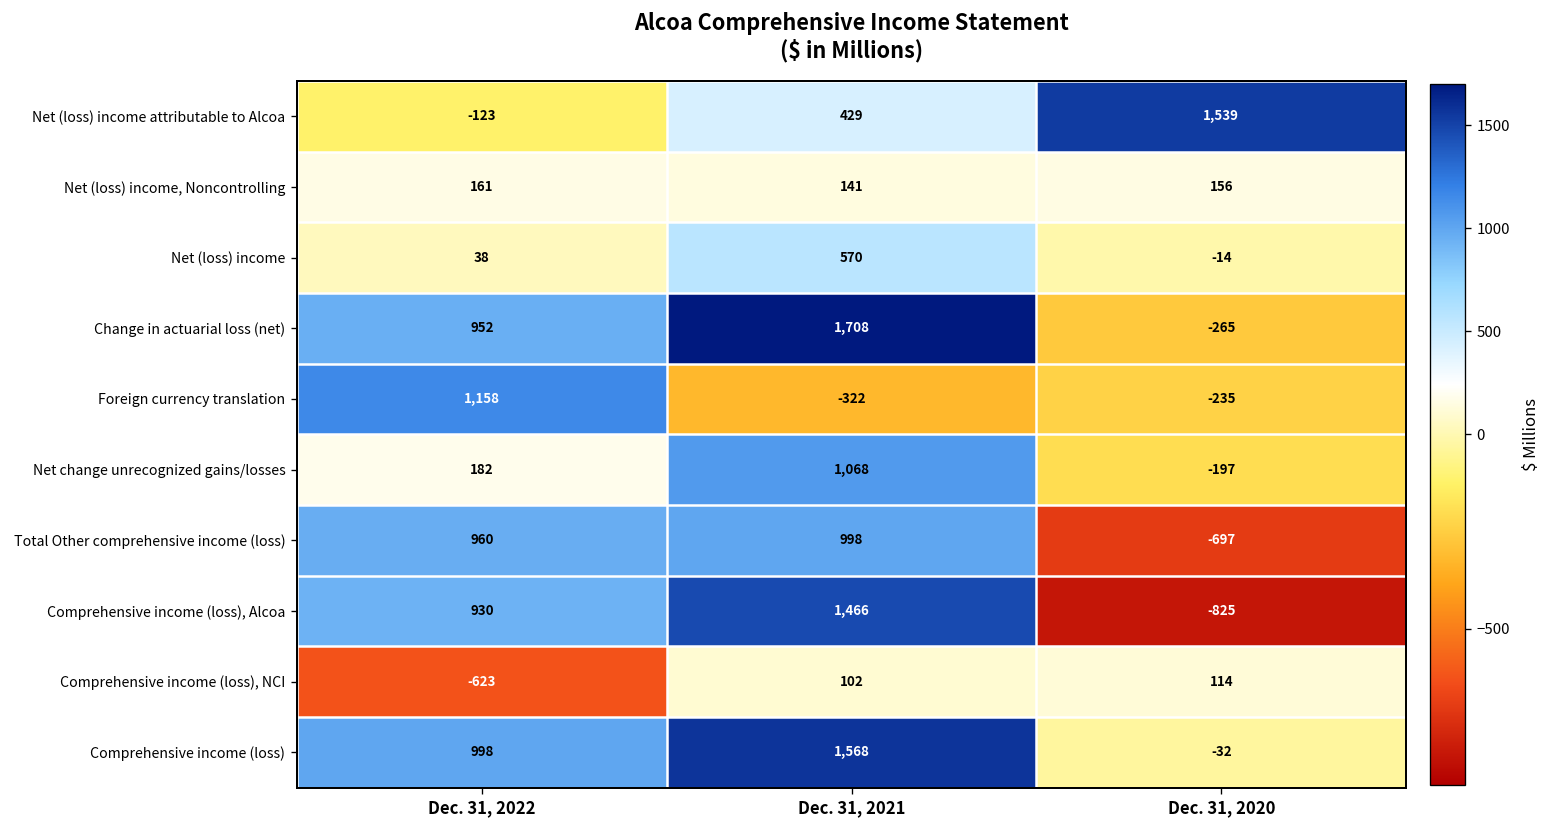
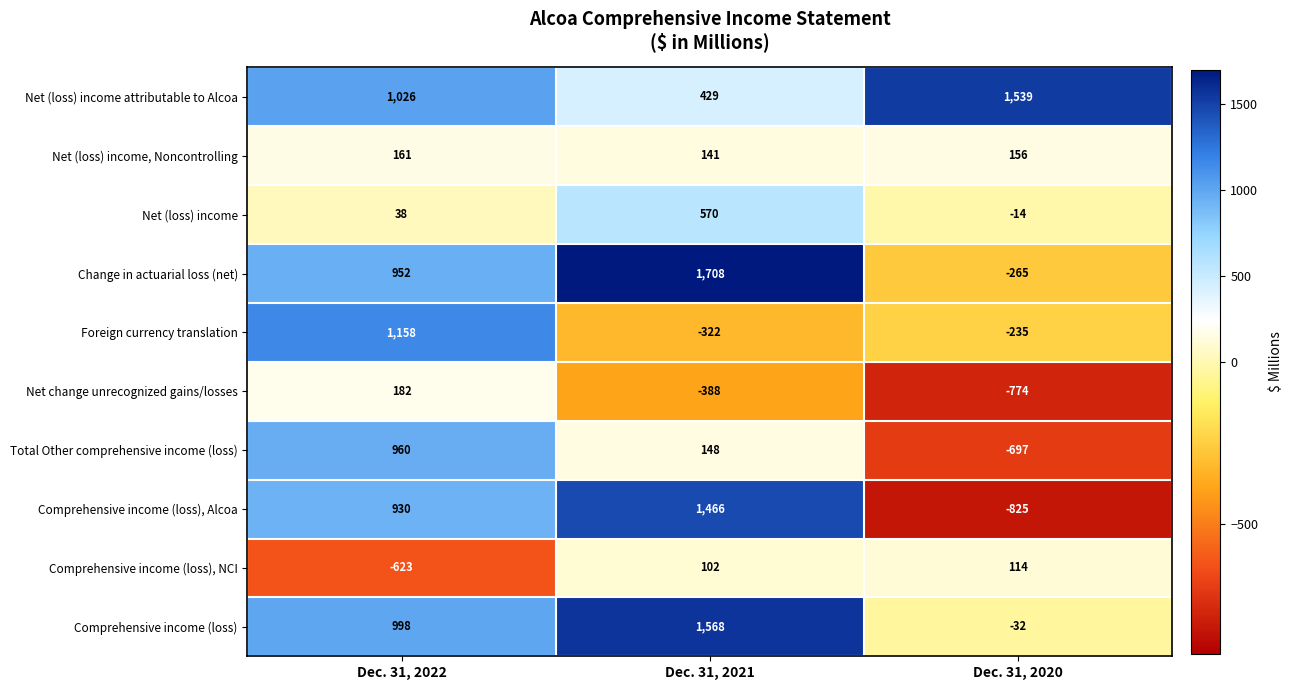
  {
    "Net (loss) income attributable to Alcoa": {
-     "Dec. 31, 2022": "-123",
+     "Dec. 31, 2022": "1,026",
      "Dec. 31, 2021": "429",
      "Dec. 31, 2020": "1,539"
    },
    "Net (loss) income, Noncontrolling": {
      "Dec. 31, 2022": "161",
      "Dec. 31, 2021": "141",
      "Dec. 31, 2020": "156"
    },
    "Net (loss) income": {
      "Dec. 31, 2022": "38",
      "Dec. 31, 2021": "570",
      "Dec. 31, 2020": "-14"
    },
    "Change in actuarial loss (net)": {
      "Dec. 31, 2022": "952",
      "Dec. 31, 2021": "1,708",
      "Dec. 31, 2020": "-265"
    },
    "Foreign currency translation": {
      "Dec. 31, 2022": "1,158",
      "Dec. 31, 2021": "-322",
      "Dec. 31, 2020": "-235"
    },
    "Net change unrecognized gains/losses": {
      "Dec. 31, 2022": "182",
-     "Dec. 31, 2021": "1,068",
-     "Dec. 31, 2020": "-197"
+     "Dec. 31, 2021": "-388",
+     "Dec. 31, 2020": "-774"
    },
    "Total Other comprehensive income (loss)": {
      "Dec. 31, 2022": "960",
-     "Dec. 31, 2021": "998",
+     "Dec. 31, 2021": "148",
      "Dec. 31, 2020": "-697"
    },
    "Comprehensive income (loss), Alcoa": {
      "Dec. 31, 2022": "930",
      "Dec. 31, 2021": "1,466",
      "Dec. 31, 2020": "-825"
    },
    "Comprehensive income (loss), NCI": {
      "Dec. 31, 2022": "-623",
      "Dec. 31, 2021": "102",
      "Dec. 31, 2020": "114"
    },
    "Comprehensive income (loss)": {
      "Dec. 31, 2022": "998",
      "Dec. 31, 2021": "1,568",
      "Dec. 31, 2020": "-32"
    }
  }
